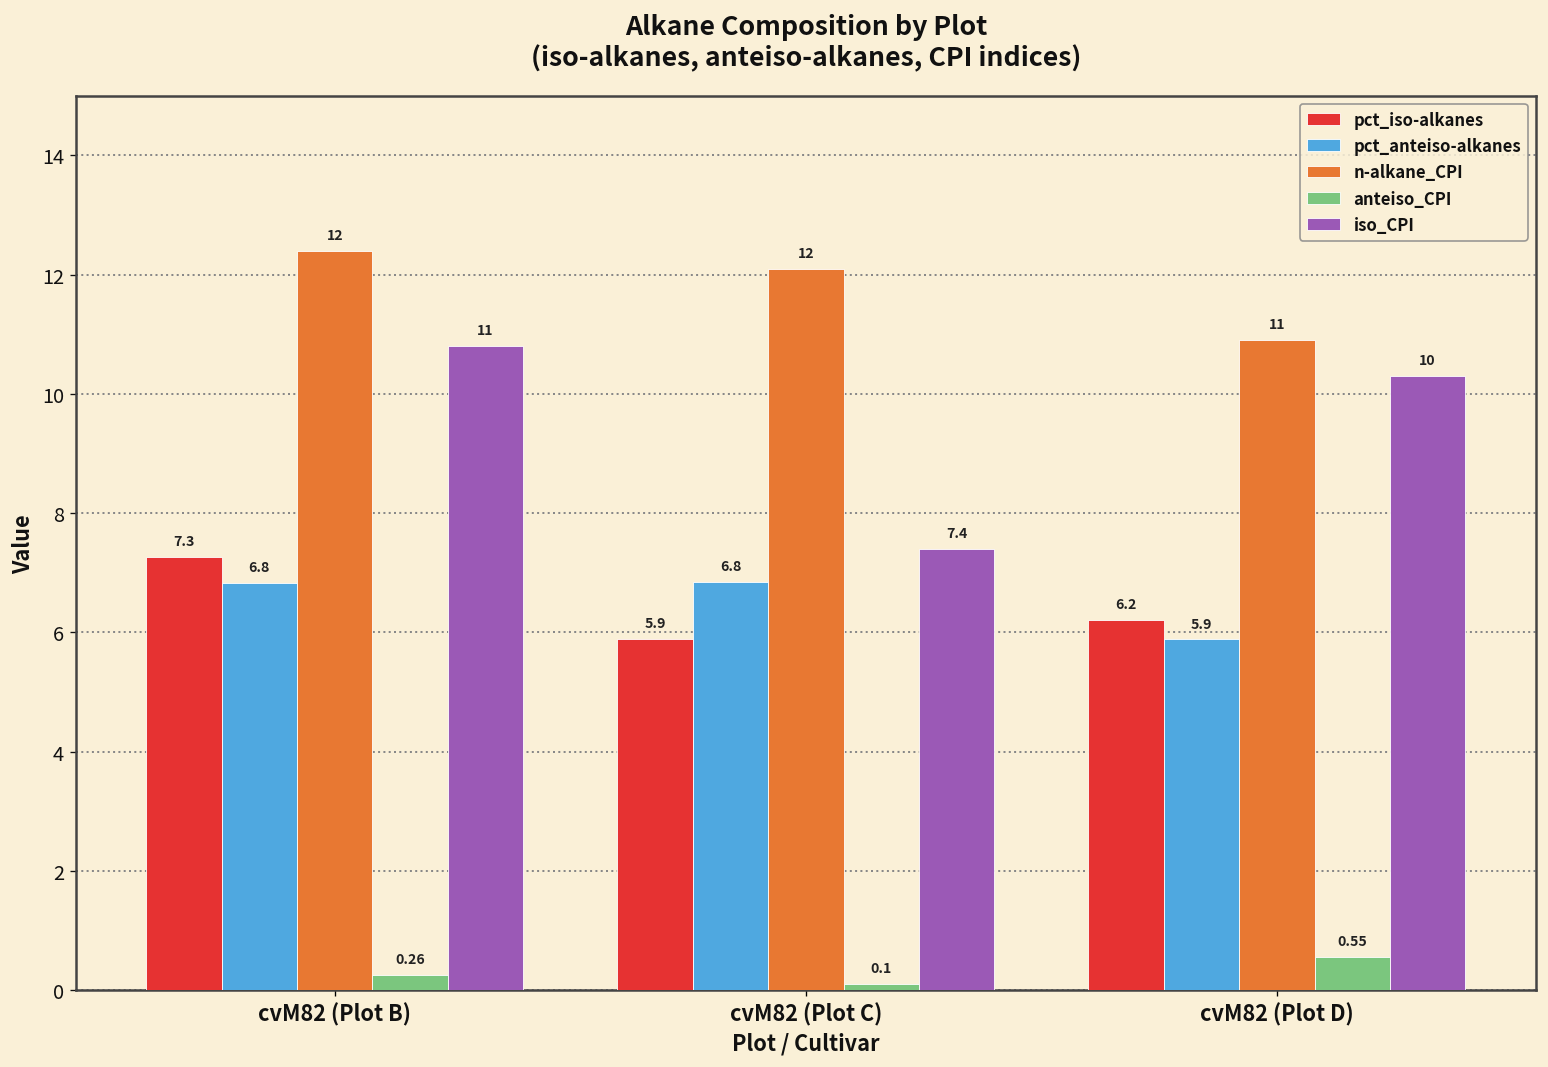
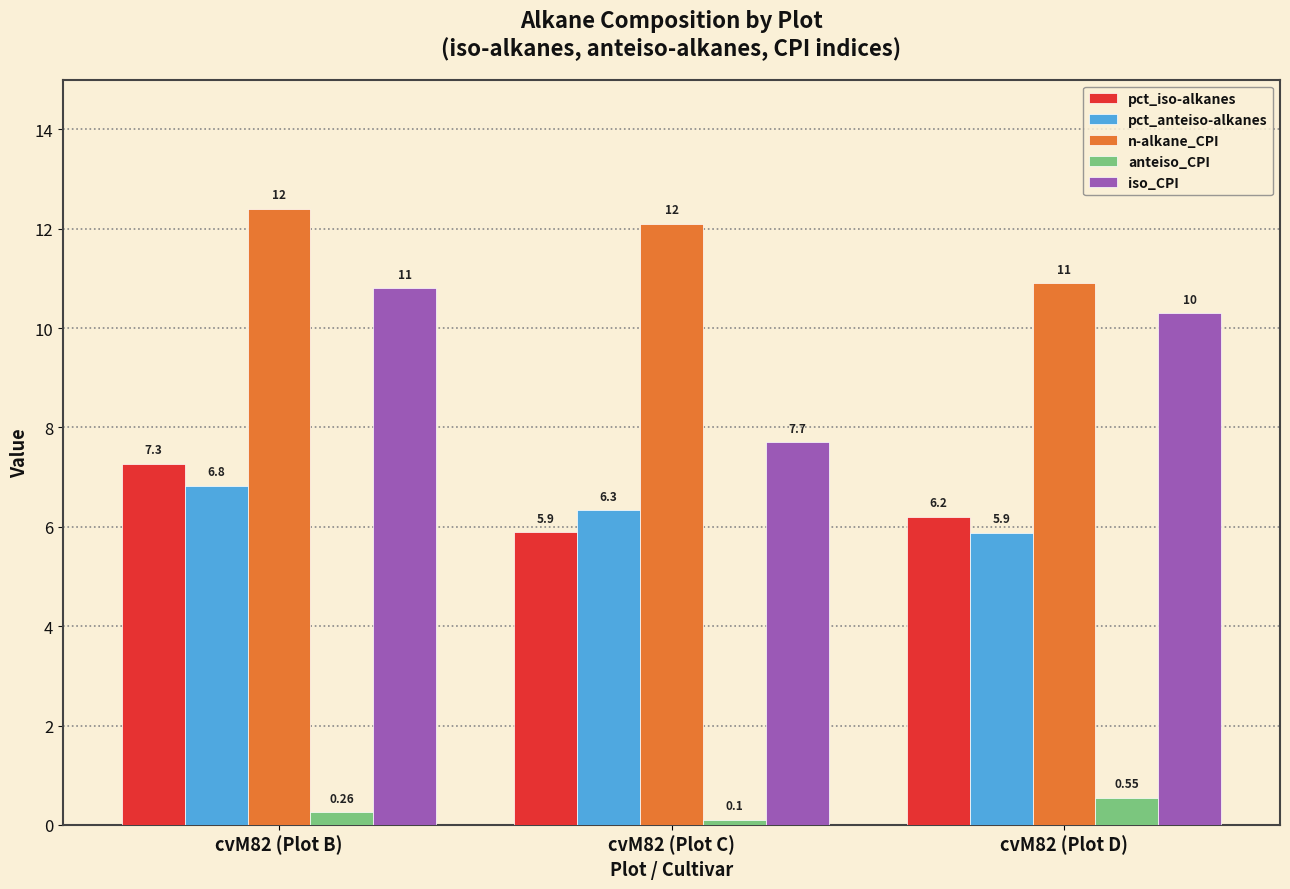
  {
    "pct_iso-alkanes": {
      "cvM82 (Plot B)": 7.3,
      "cvM82 (Plot C)": 5.9,
      "cvM82 (Plot D)": 6.2
    },
    "pct_anteiso-alkanes": {
      "cvM82 (Plot B)": 6.8,
-     "cvM82 (Plot C)": 6.8,
+     "cvM82 (Plot C)": 6.3,
      "cvM82 (Plot D)": 5.9
    },
    "n-alkane_CPI": {
      "cvM82 (Plot B)": 12,
      "cvM82 (Plot C)": 12,
      "cvM82 (Plot D)": 11
    },
    "anteiso_CPI": {
      "cvM82 (Plot B)": 0.26,
      "cvM82 (Plot C)": 0.1,
      "cvM82 (Plot D)": 0.55
    },
    "iso_CPI": {
      "cvM82 (Plot B)": 11,
-     "cvM82 (Plot C)": 7.4,
+     "cvM82 (Plot C)": 7.7,
      "cvM82 (Plot D)": 10
    }
  }
